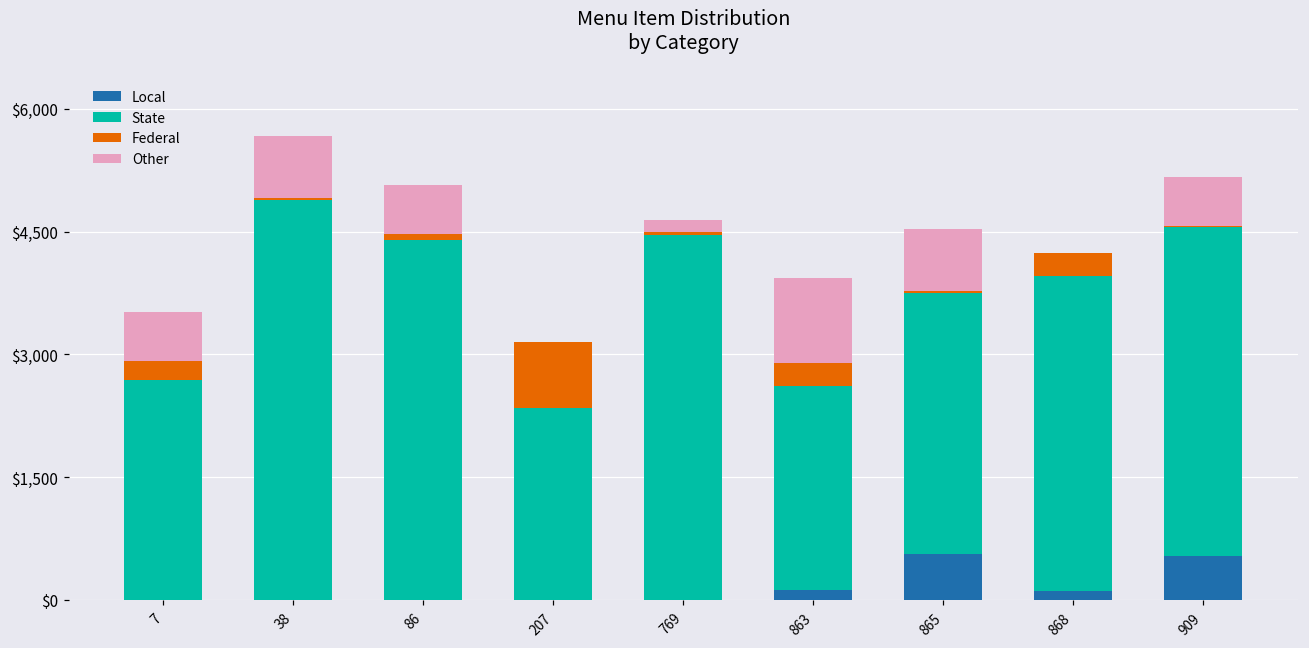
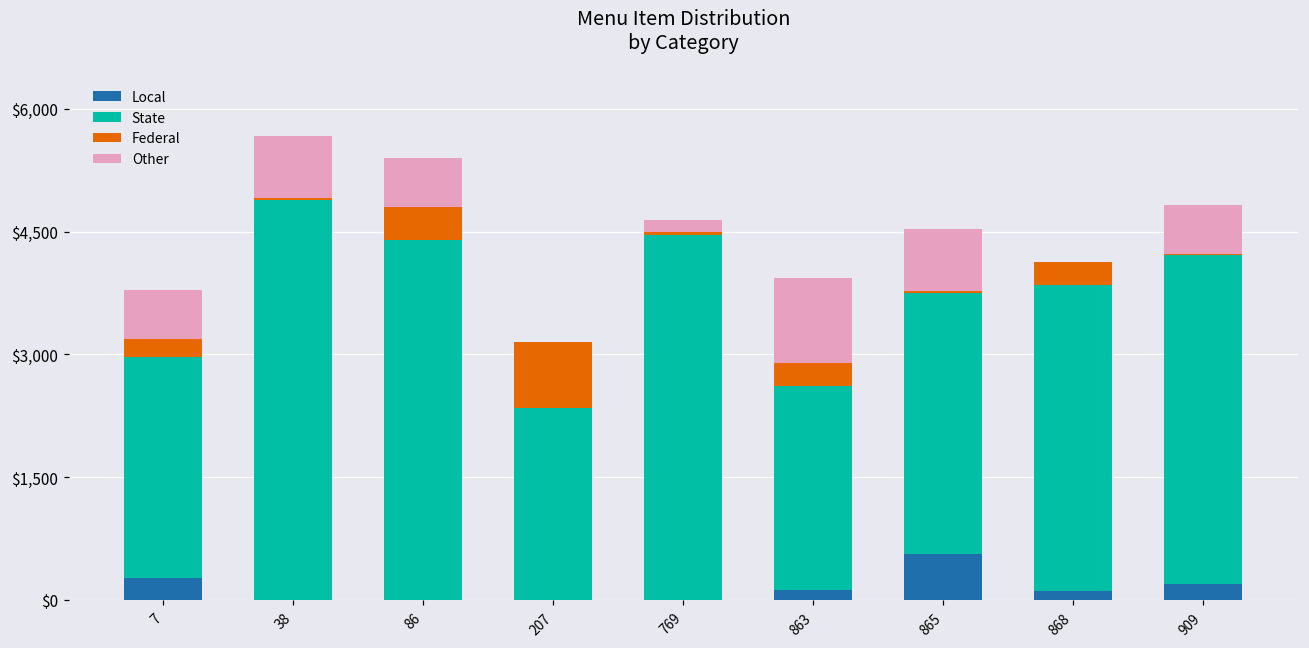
  {
    "Local": {
-     "7": "$0",
+     "7": "$300",
      "38": "$0",
      "86": "$0",
      "207": "$0",
      "769": "$0",
      "863": "$100",
      "865": "$600",
      "868": "$100",
-     "909": "$500"
+     "909": "$200"
    },
    "State": {
      "7": "$2,700",
      "38": "$4,900",
      "86": "$4,400",
      "207": "$2,300",
      "769": "$4,500",
      "863": "$2,500",
      "865": "$3,200",
-     "868": "$3,800",
+     "868": "$3,700",
      "909": "$4,000"
    },
    "Federal": {
      "7": "$200",
-     "86": "$100",
+     "86": "$400",
      "207": "$800",
      "863": "$300",
      "868": "$300"
    },
    "Other": {
      "7": "$600",
      "38": "$800",
      "86": "$600",
      "207": "$0",
      "769": "$200",
      "863": "$1,000",
      "865": "$800",
      "868": "$0",
      "909": "$600"
    }
  }
